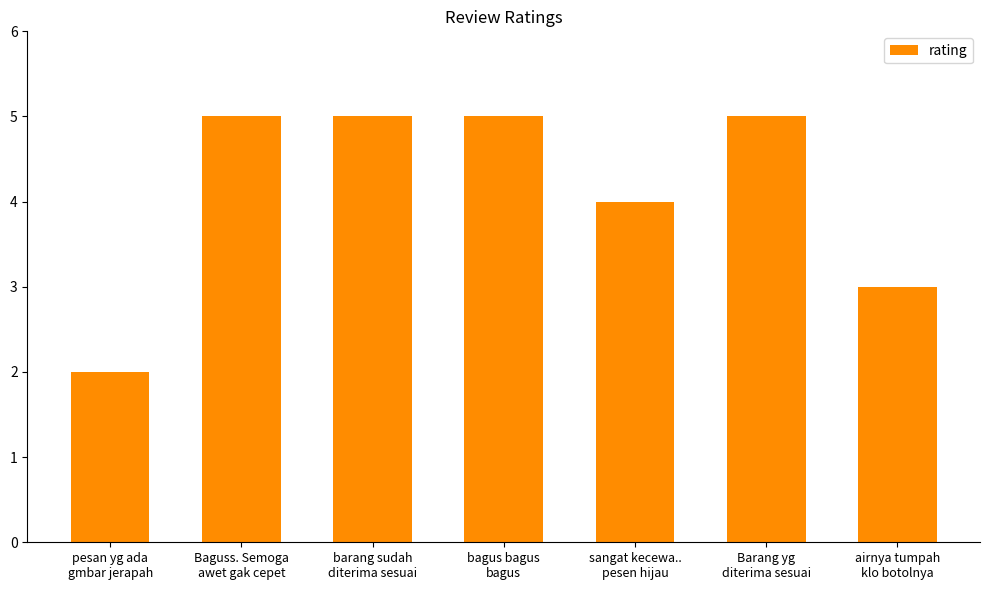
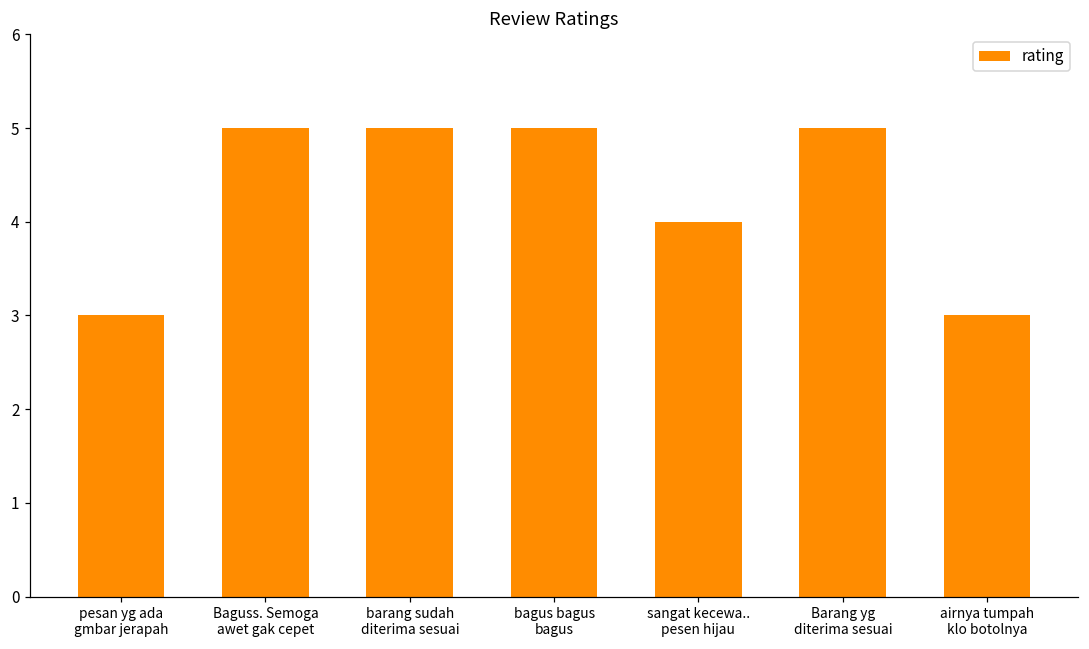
  {
-   "pesan yg ada gmbar jerapah": 2,
+   "pesan yg ada gmbar jerapah": 3,
    "Baguss. Semoga awet gak cepet": 5,
    "barang sudah diterima sesuai": 5,
    "bagus bagus bagus": 5,
    "sangat kecewa.. pesen hijau": 4,
    "Barang yg diterima sesuai": 5,
    "airnya tumpah klo botolnya": 3
  }
